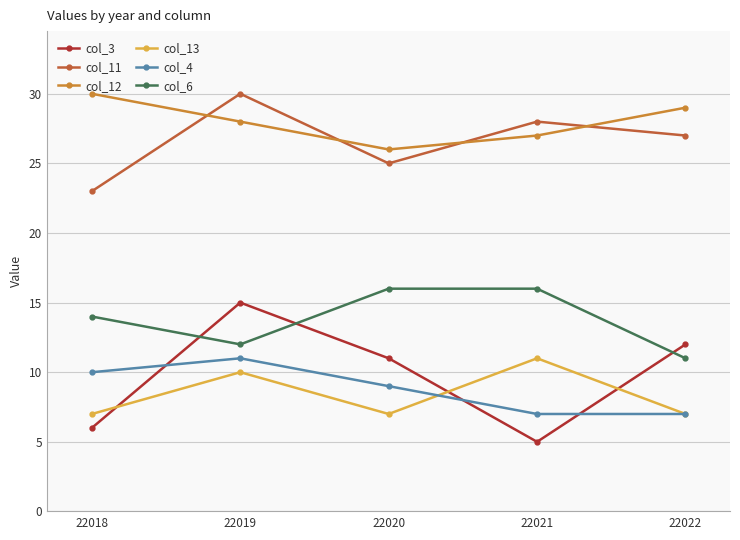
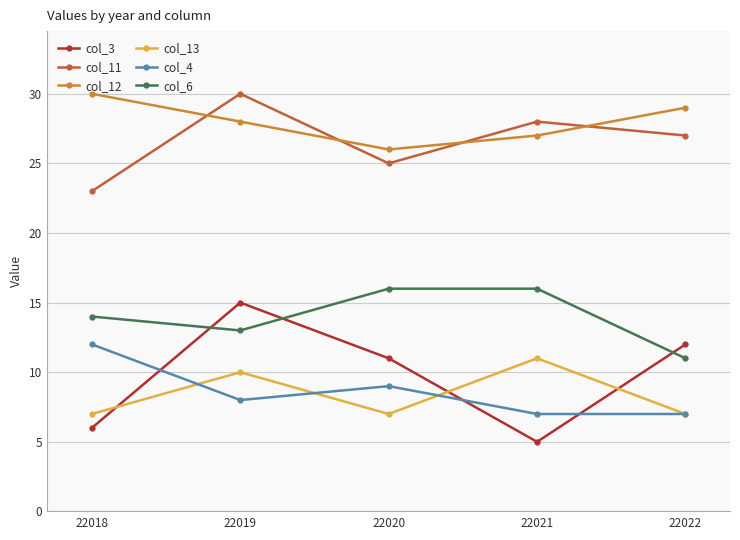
  {
    "col_4": {
-     "22018": 10,
-     "22019": 11,
+     "22018": 12,
+     "22019": 8,
      "22020": 9,
      "22021": 7
    },
    "col_6": {
      "22018": 14,
-     "22019": 12,
+     "22019": 13,
      "22020": 16,
      "22021": 16,
      "22022": 11
    }
  }
